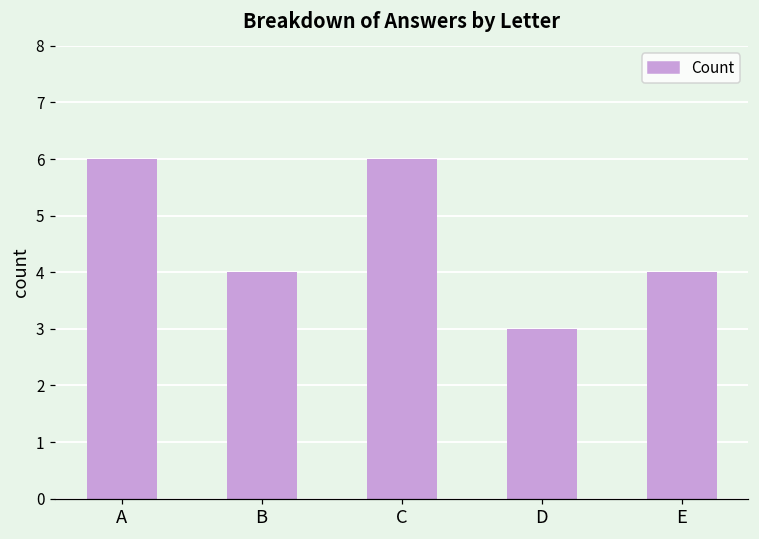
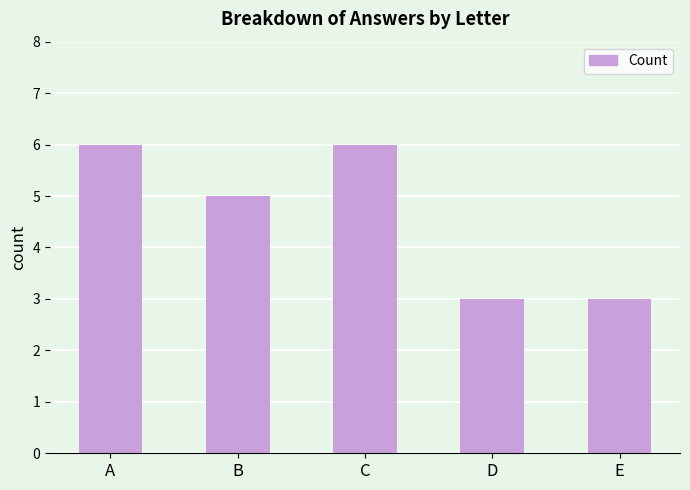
  {
    "A": 6,
-   "B": 4,
+   "B": 5,
    "C": 6,
    "D": 3,
-   "E": 4
+   "E": 3
  }
